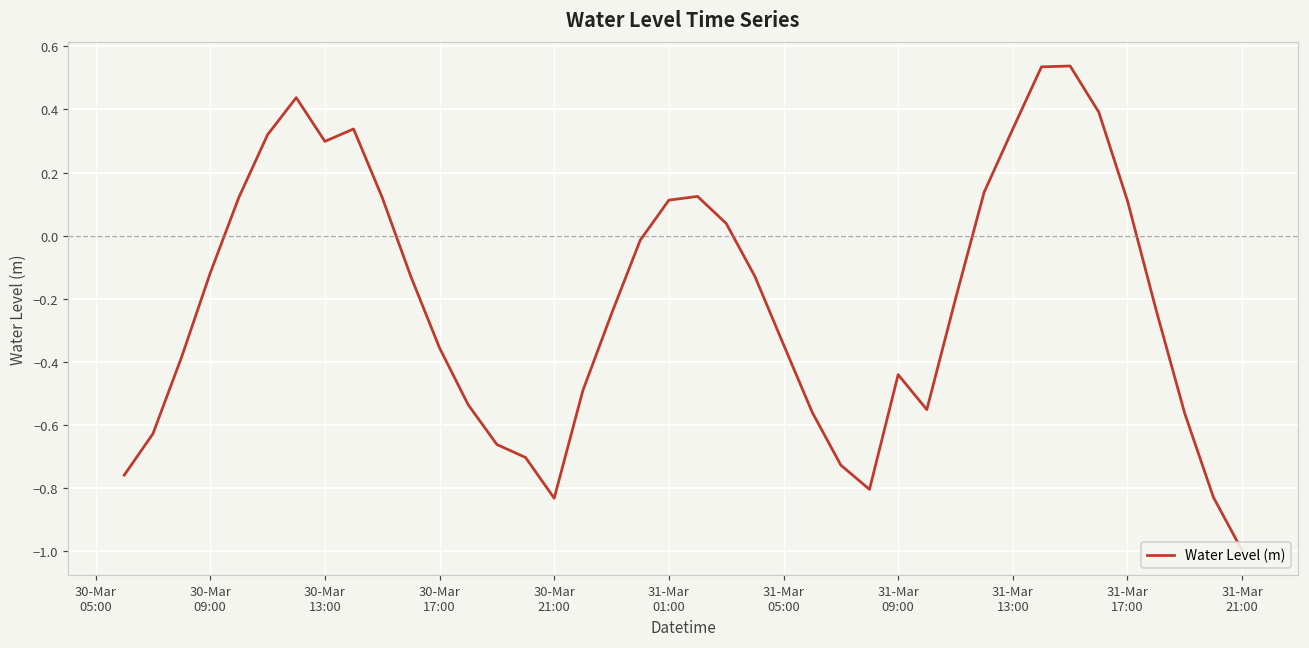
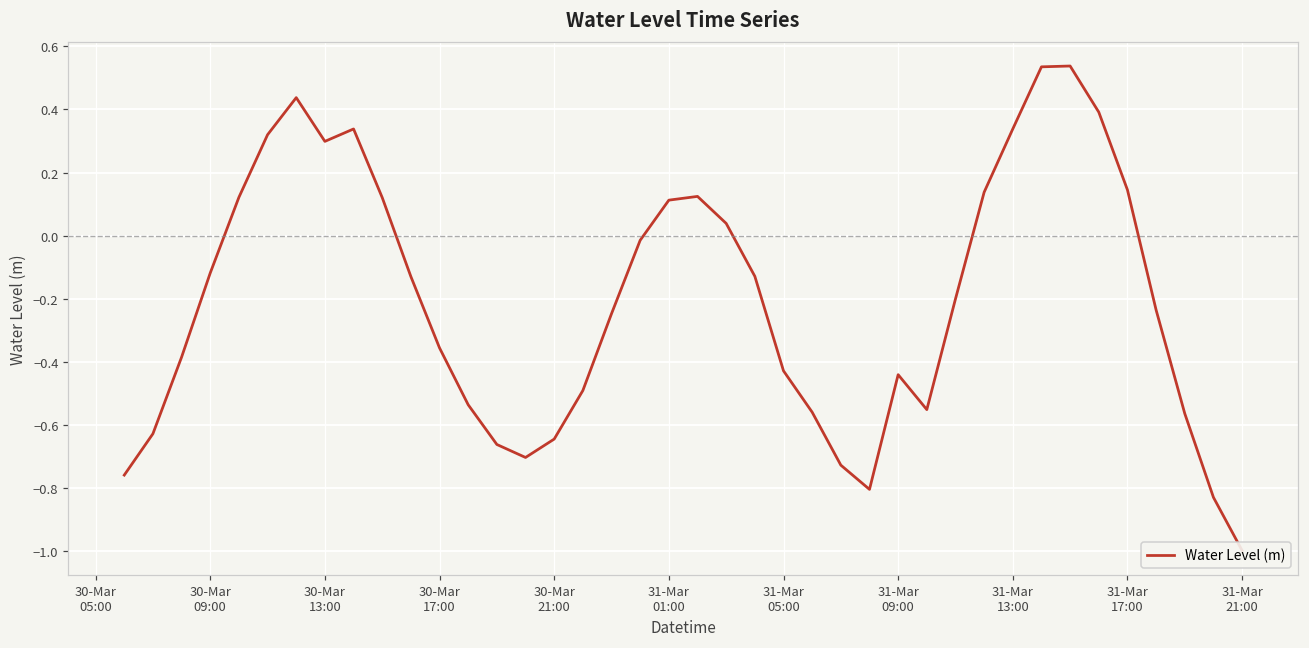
  {
    "30-Mar 09:00": -0.12,
    "30-Mar 13:00": 0.30,
    "30-Mar 17:00": -0.36,
-   "30-Mar 21:00": -0.83,
+   "30-Mar 21:00": -0.64,
    "31-Mar 01:00": 0.11,
-   "31-Mar 05:00": -0.34,
+   "31-Mar 05:00": -0.43,
    "31-Mar 09:00": -0.44,
    "31-Mar 13:00": 0.34,
-   "31-Mar 17:00": 0.11
+   "31-Mar 17:00": 0.14
  }
